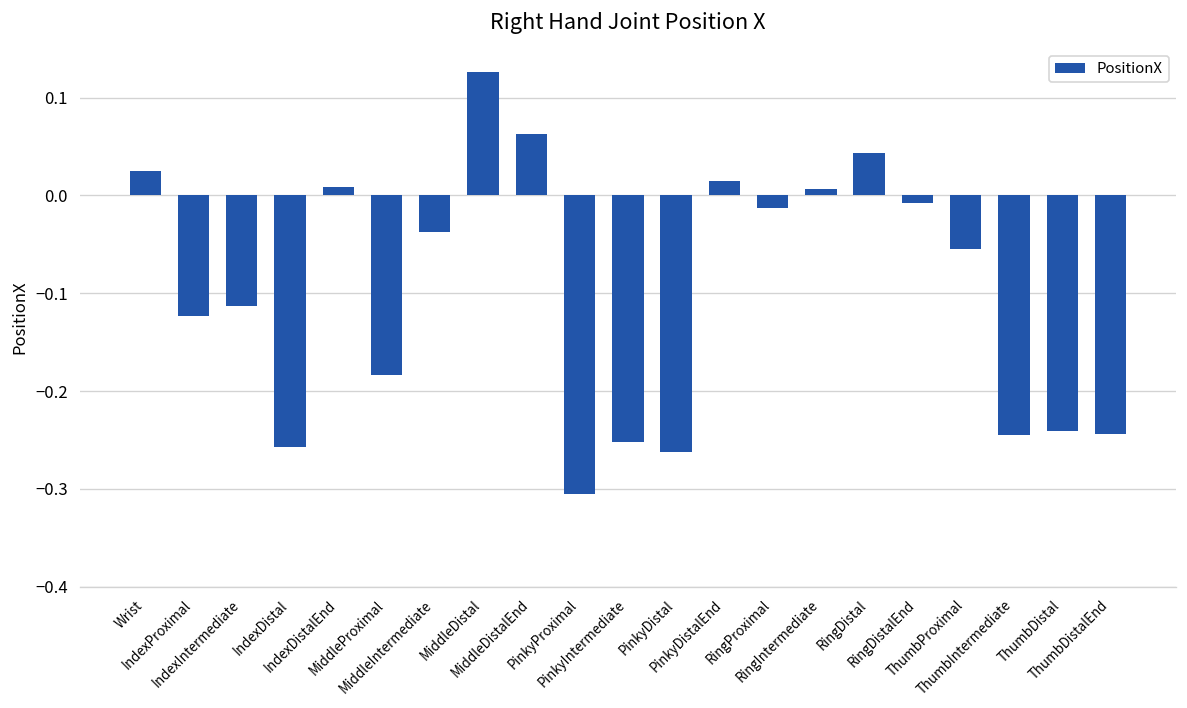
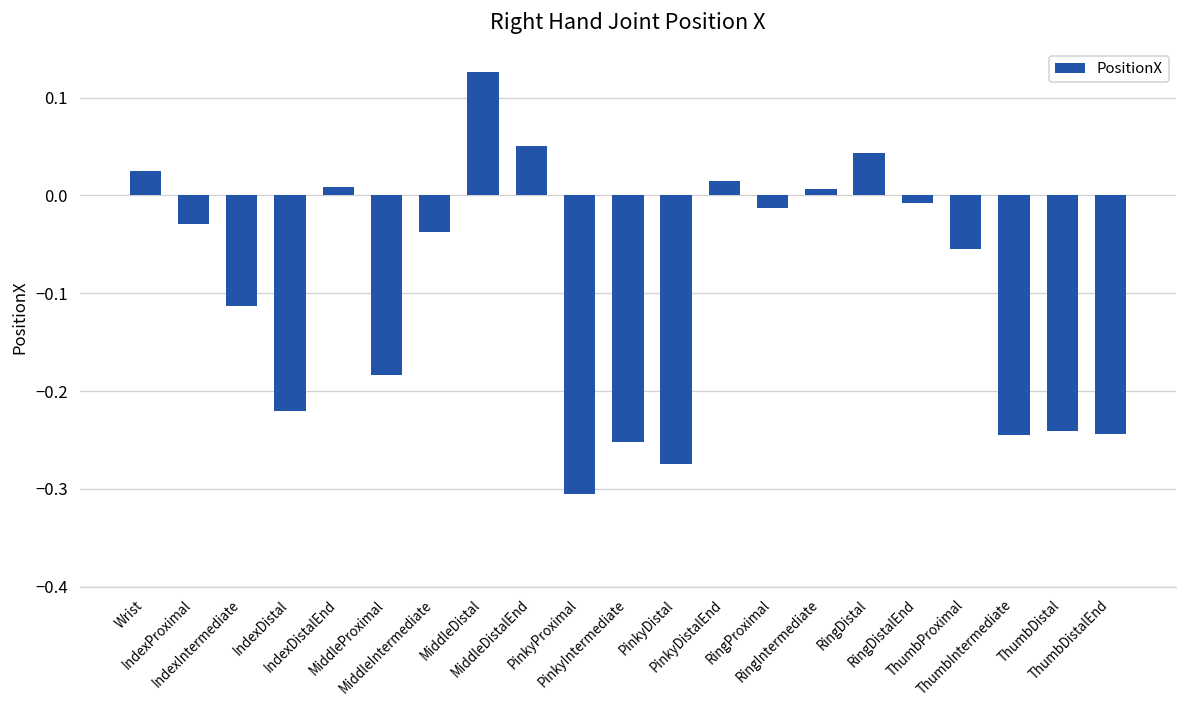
  {
    "Wrist": 0.03,
-   "IndexProximal": -0.12,
+   "IndexProximal": -0.03,
    "IndexIntermediate": -0.11,
-   "IndexDistal": -0.26,
+   "IndexDistal": -0.22,
    "IndexDistalEnd": 0.01,
    "MiddleProximal": -0.18,
    "MiddleIntermediate": -0.04,
    "MiddleDistal": 0.13,
-   "MiddleDistalEnd": 0.06,
+   "MiddleDistalEnd": 0.05,
    "PinkyProximal": -0.30,
    "PinkyIntermediate": -0.25,
-   "PinkyDistal": -0.26,
+   "PinkyDistal": -0.27,
    "PinkyDistalEnd": 0.01,
    "RingProximal": -0.01,
    "RingIntermediate": 0.01,
    "RingDistal": 0.04,
    "RingDistalEnd": -0.01,
    "ThumbProximal": -0.05,
    "ThumbIntermediate": -0.25,
    "ThumbDistal": -0.24,
    "ThumbDistalEnd": -0.24
  }
